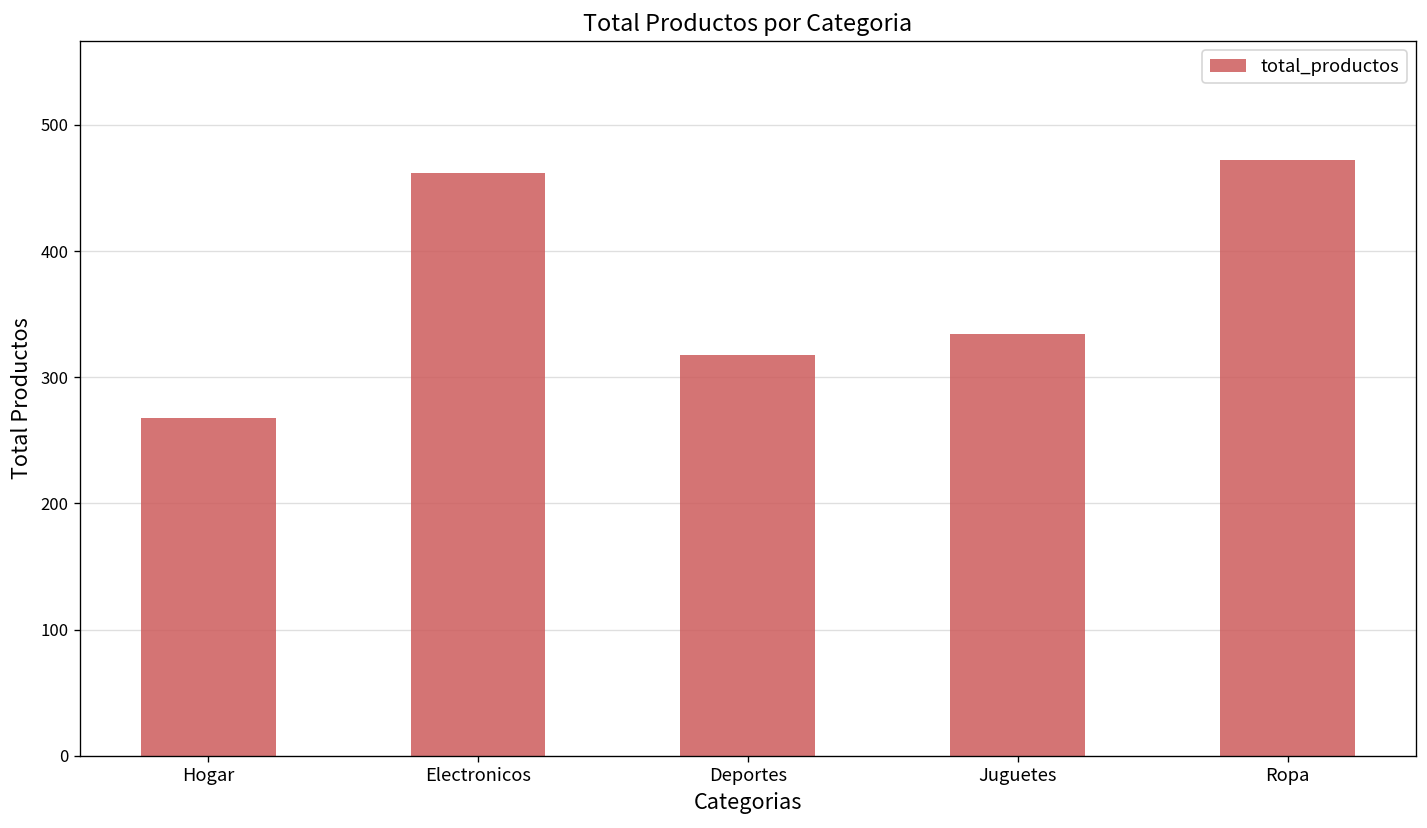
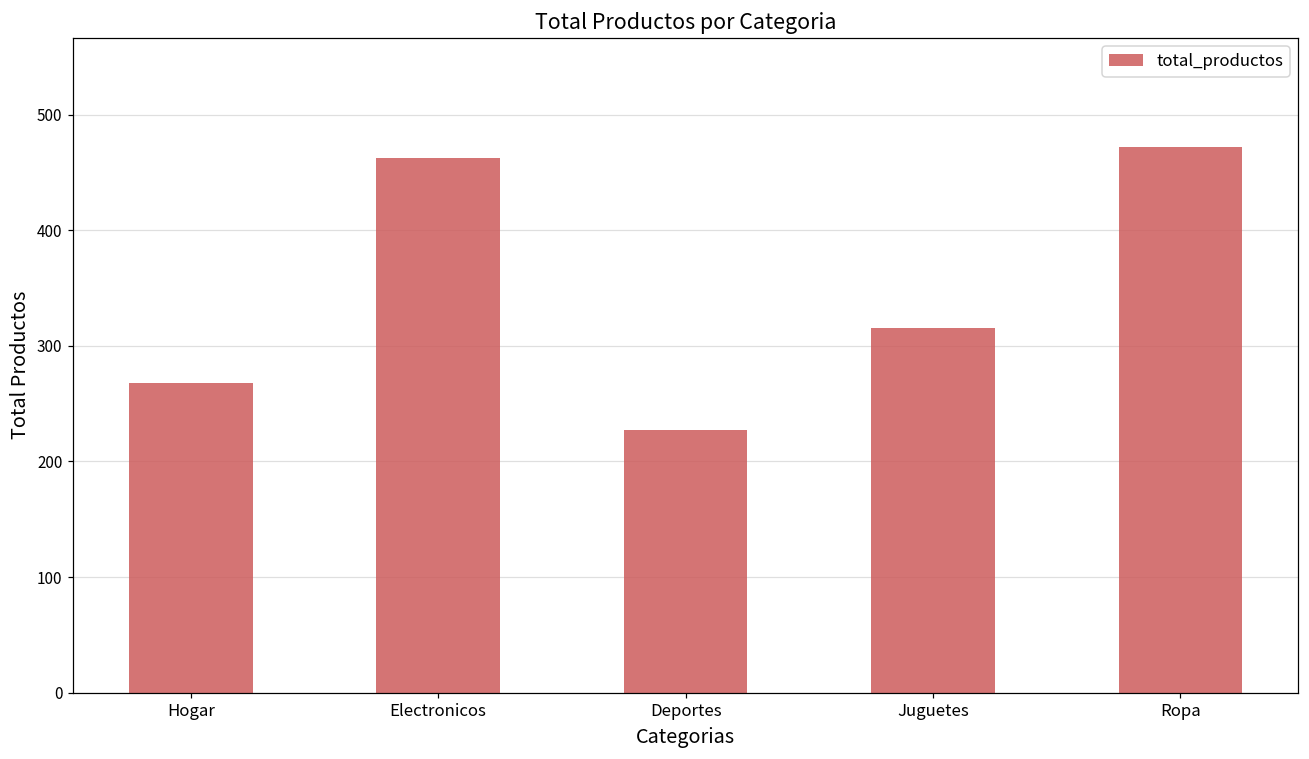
  {
    "Hogar": 268,
    "Electronicos": 462,
-   "Deportes": 318,
-   "Juguetes": 334,
+   "Deportes": 227,
+   "Juguetes": 315,
    "Ropa": 472
  }
